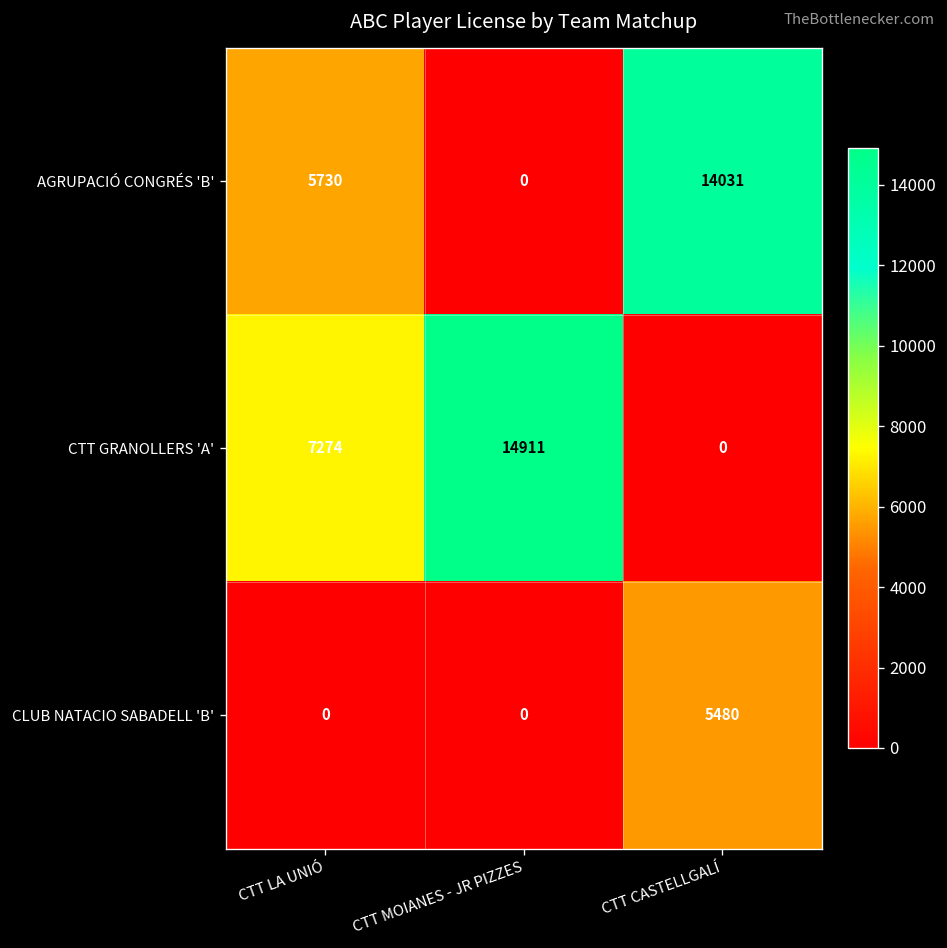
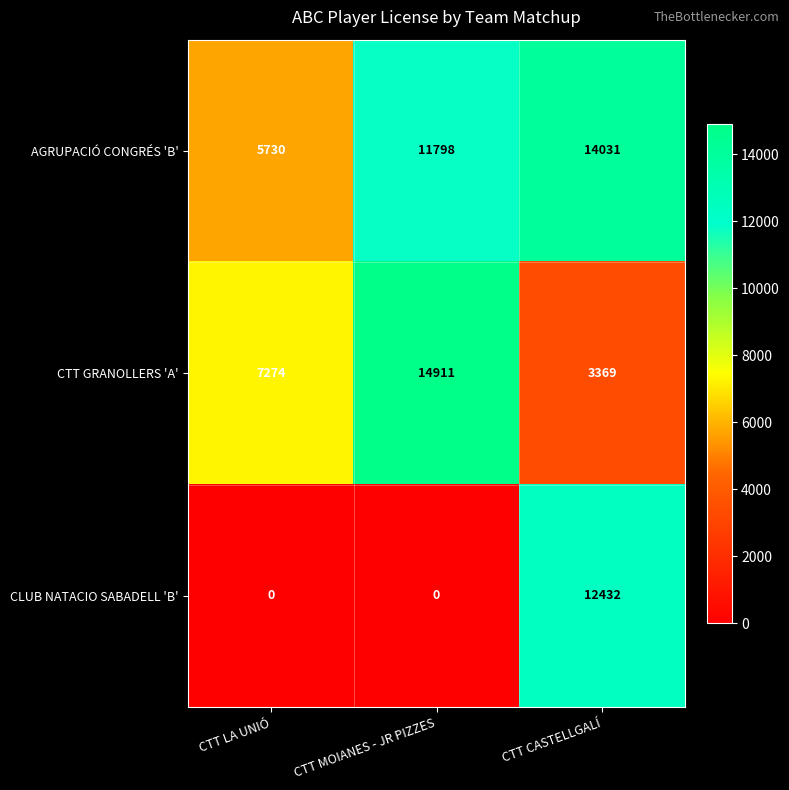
  {
    "AGRUPACIÓ CONGRÉS 'B'": {
      "CTT LA UNIÓ": 5730,
-     "CTT MOIANES - JR PIZZES": 0,
+     "CTT MOIANES - JR PIZZES": 11798,
      "CTT CASTELLGALÍ": 14031
    },
    "CTT GRANOLLERS 'A'": {
      "CTT LA UNIÓ": 7274,
      "CTT MOIANES - JR PIZZES": 14911,
-     "CTT CASTELLGALÍ": 0
+     "CTT CASTELLGALÍ": 3369
    },
    "CLUB NATACIO SABADELL 'B'": {
      "CTT LA UNIÓ": 0,
      "CTT MOIANES - JR PIZZES": 0,
-     "CTT CASTELLGALÍ": 5480
+     "CTT CASTELLGALÍ": 12432
    }
  }
